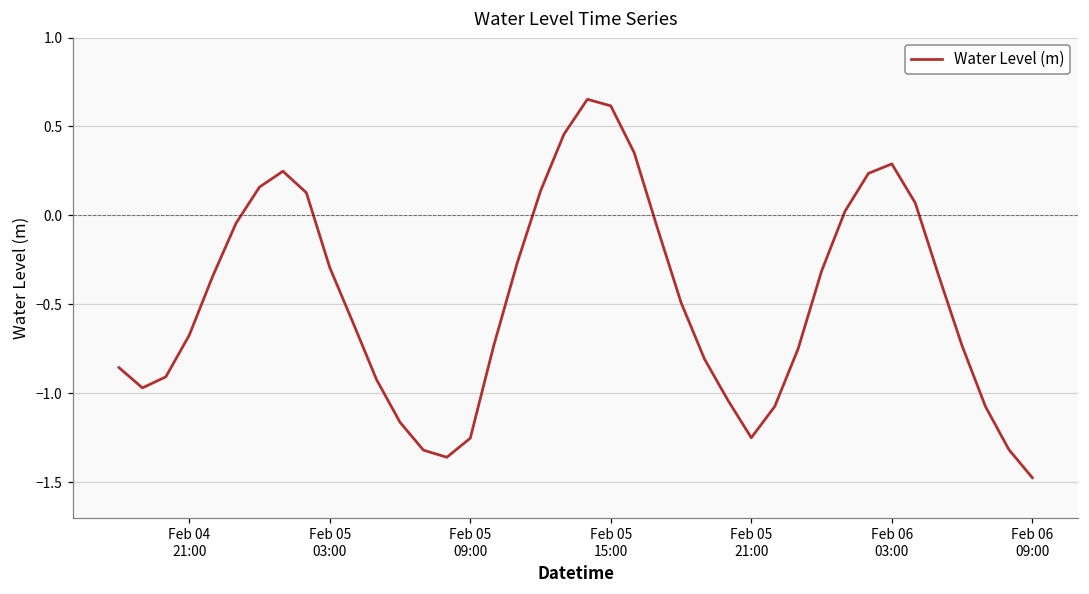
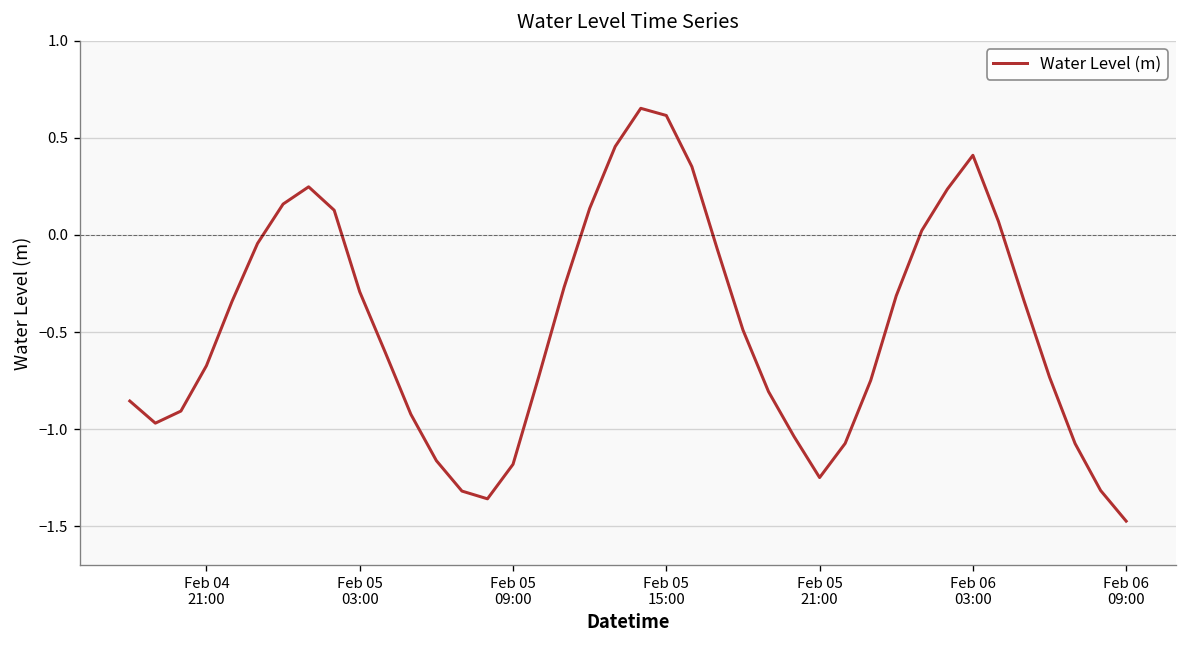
  {
    "Feb 04 21:00": -0.67,
    "Feb 05 03:00": -0.29,
-   "Feb 05 09:00": -1.25,
+   "Feb 05 09:00": -1.18,
    "Feb 05 15:00": 0.62,
    "Feb 05 21:00": -1.25,
-   "Feb 06 03:00": 0.29,
+   "Feb 06 03:00": 0.41,
    "Feb 06 09:00": -1.47
  }
